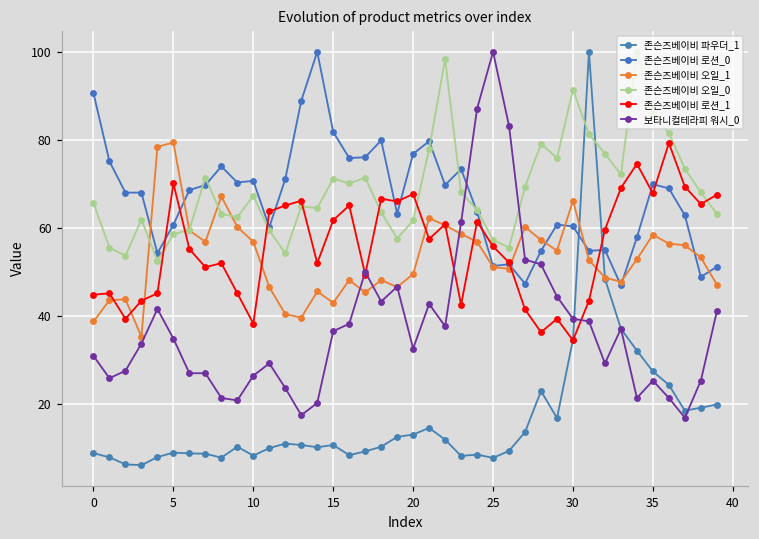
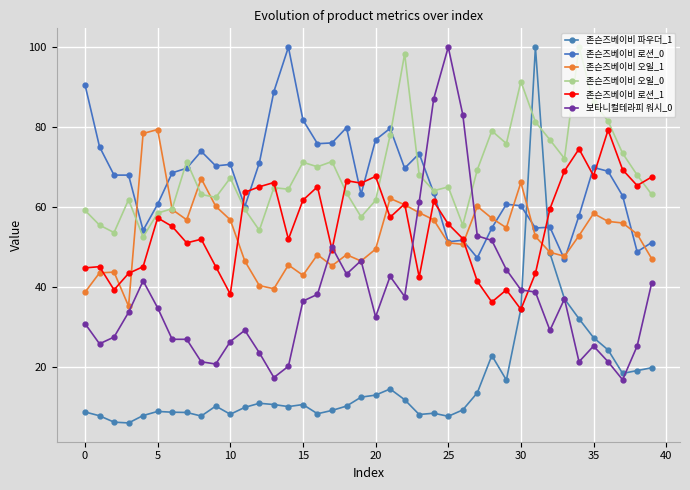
  {
    "존슨즈베이비 오일_1": {
      "0": 39,
      "5": 79,
      "10": 57,
      "15": 43,
      "20": 50,
      "30": 66,
      "35": 58
    },
    "존슨즈베이비 오일_0": {
-     "0": 66,
+     "0": 59,
      "5": 59,
      "10": 67,
      "15": 71,
      "20": 62,
-     "25": 57,
+     "25": 65,
      "30": 91
    },
    "존슨즈베이비 로션_1": {
      "0": 45,
-     "5": 70,
+     "5": 57,
      "10": 38,
      "15": 62,
      "20": 68,
      "25": 56,
      "35": 68
    },
    "보타니컬테라피 워시_0": {
      "0": 31,
      "5": 35,
      "10": 26,
      "15": 37,
      "20": 33,
      "25": 100,
      "30": 39,
      "35": 25
    }
  }
